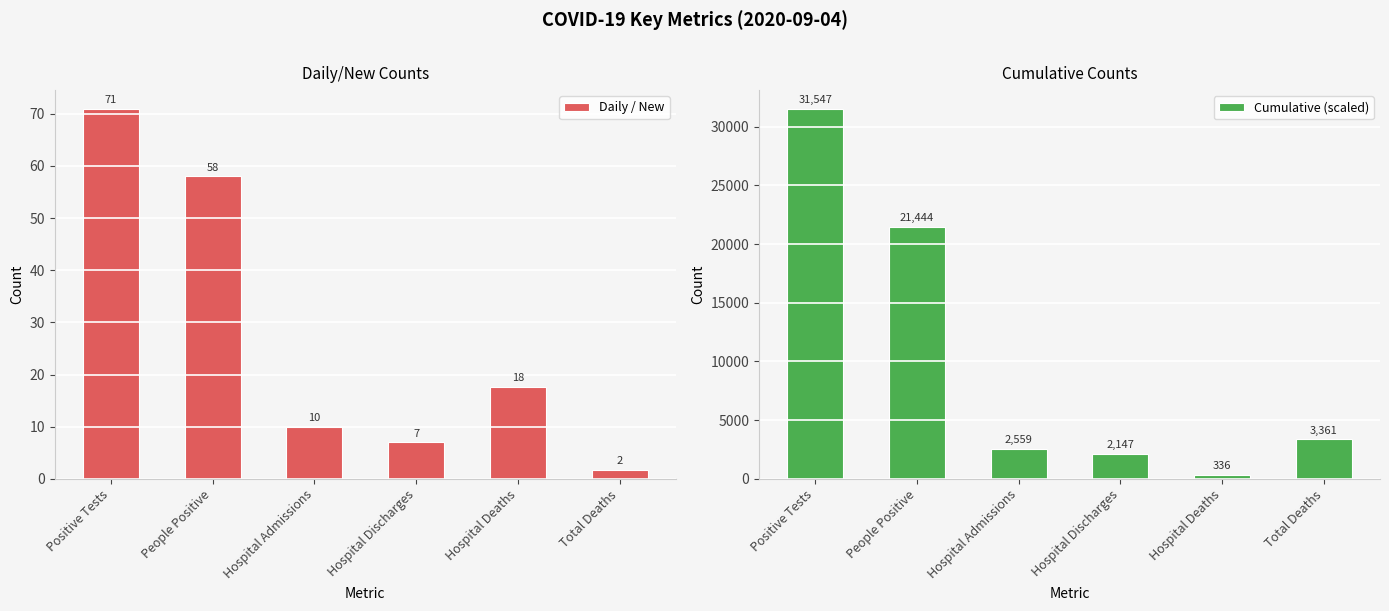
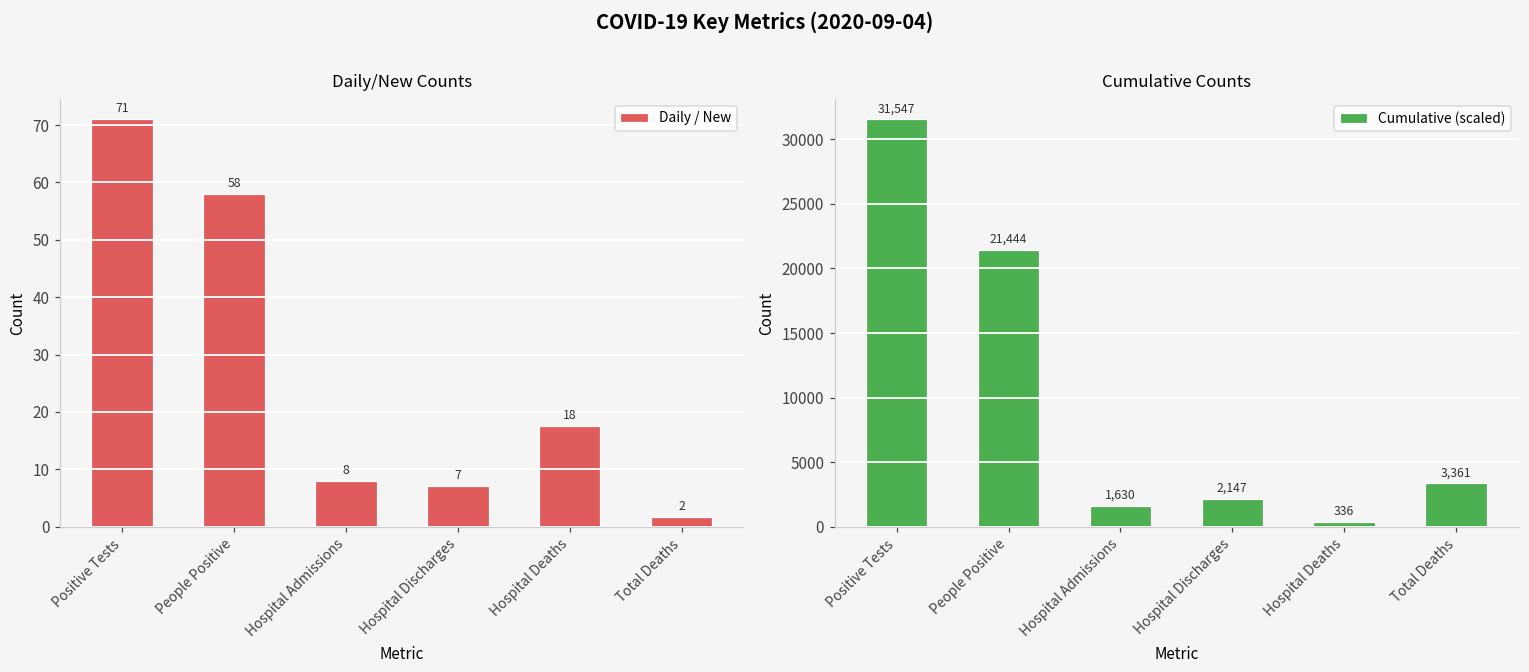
  {
    "Daily/New Counts": {
      "Positive Tests": "71",
      "People Positive": "58",
-     "Hospital Admissions": "10",
+     "Hospital Admissions": "8",
      "Hospital Discharges": "7",
      "Hospital Deaths": "18",
      "Total Deaths": "2"
    },
    "Cumulative Counts": {
      "Positive Tests": "31,547",
      "People Positive": "21,444",
-     "Hospital Admissions": "2,559",
+     "Hospital Admissions": "1,630",
      "Hospital Discharges": "2,147",
      "Hospital Deaths": "336",
      "Total Deaths": "3,361"
    }
  }
